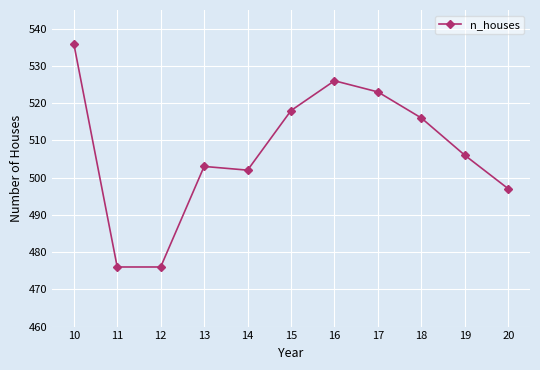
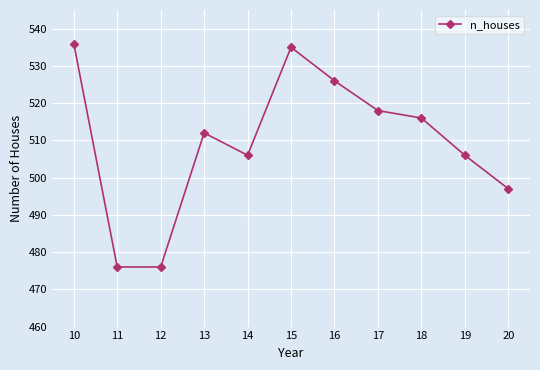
  {
    "10": 536,
    "11": 476,
    "12": 476,
-   "13": 503,
-   "14": 502,
-   "15": 518,
+   "13": 512,
+   "14": 506,
+   "15": 535,
    "16": 526,
-   "17": 523,
+   "17": 518,
    "18": 516,
    "19": 506,
    "20": 497
  }
